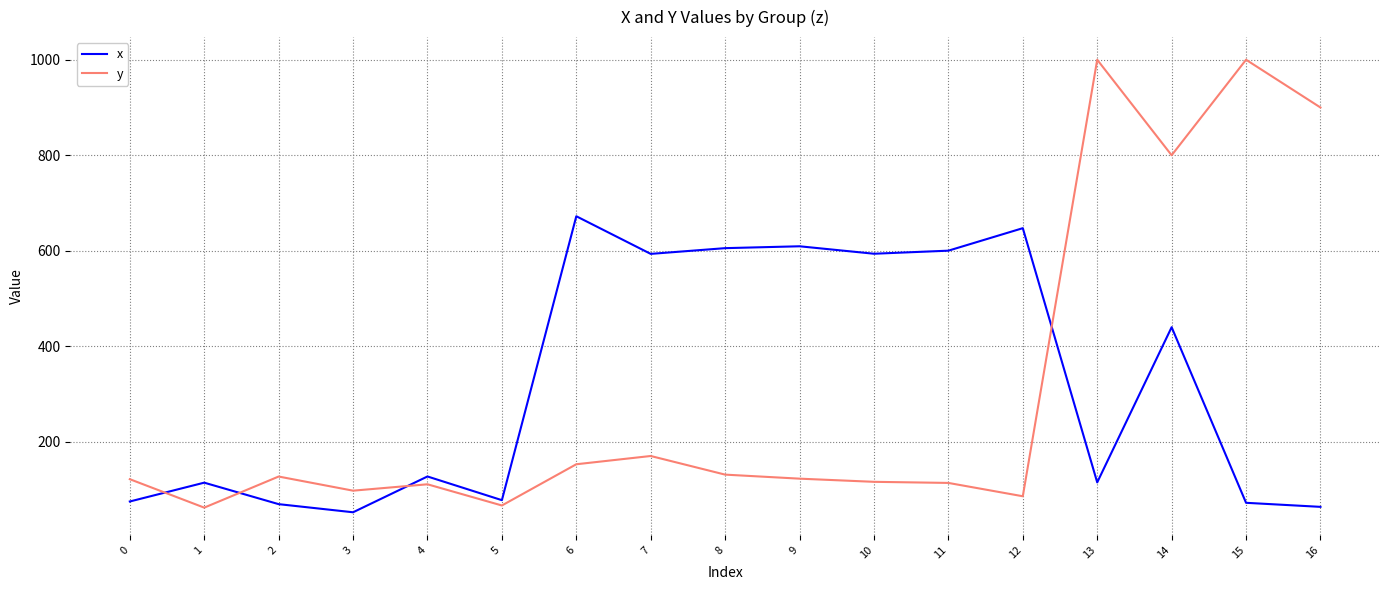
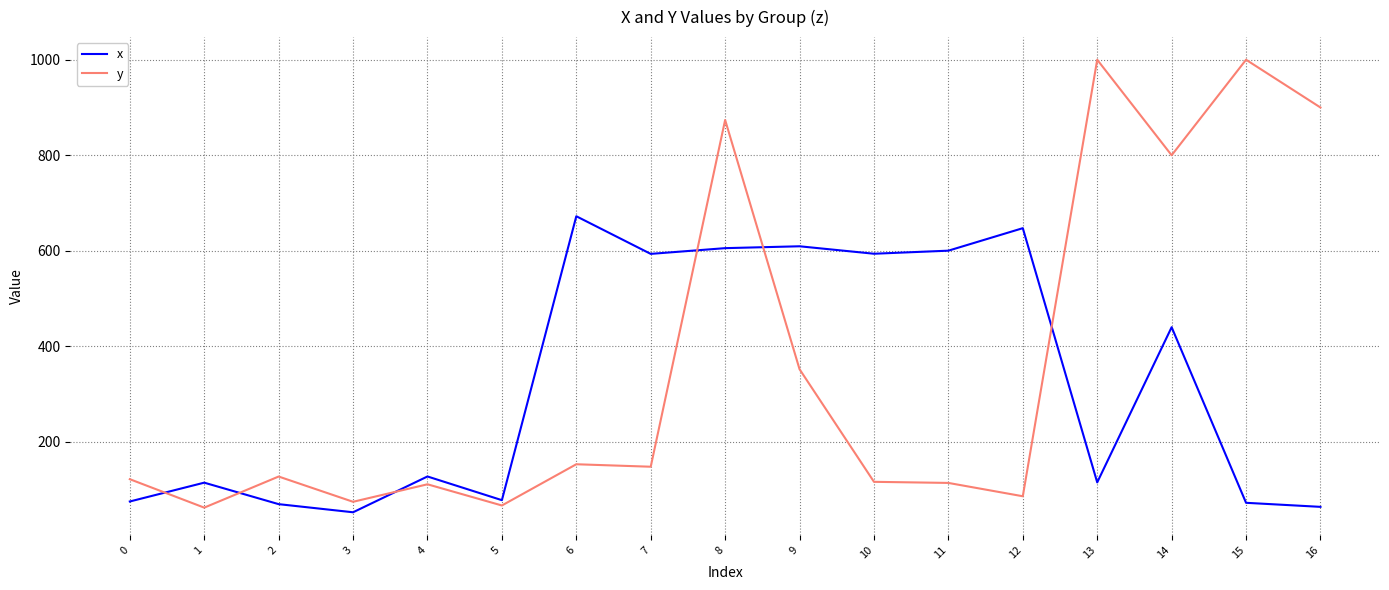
  {
    "x": {
      "0": 80,
      "1": 110,
      "2": 70,
      "3": 50,
      "4": 130,
      "5": 80,
      "6": 670,
      "7": 590,
      "8": 610,
      "9": 610,
      "10": 590,
      "11": 600,
      "12": 650,
      "13": 120,
      "14": 440,
      "15": 70,
      "16": 60
    },
    "y": {
      "0": 120,
      "1": 60,
      "2": 130,
-     "3": 100,
+     "3": 70,
      "4": 110,
      "5": 70,
      "6": 150,
-     "7": 170,
-     "8": 130,
-     "9": 120,
+     "7": 150,
+     "8": 870,
+     "9": 350,
      "10": 120,
      "11": 110,
      "12": 90,
      "13": 1000,
      "14": 800,
      "15": 1000,
      "16": 900
    }
  }
